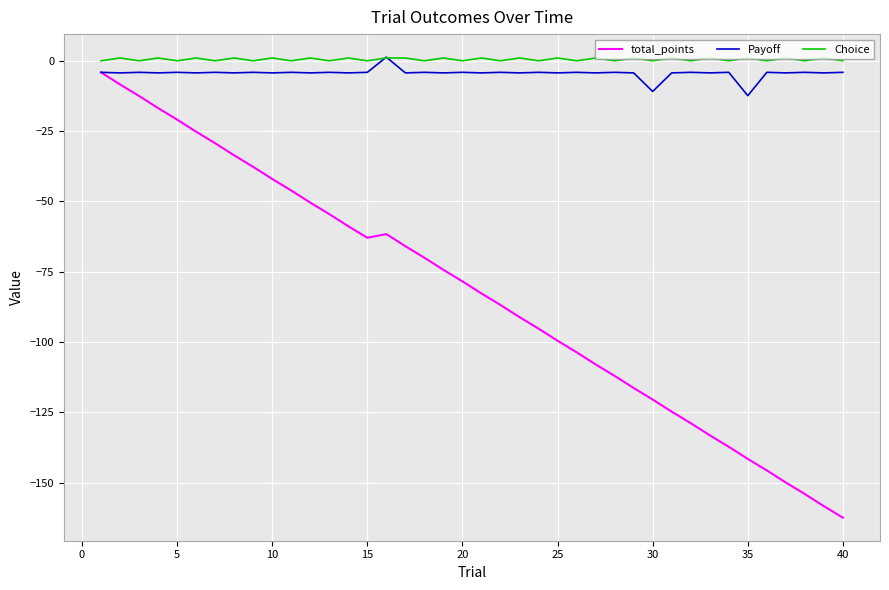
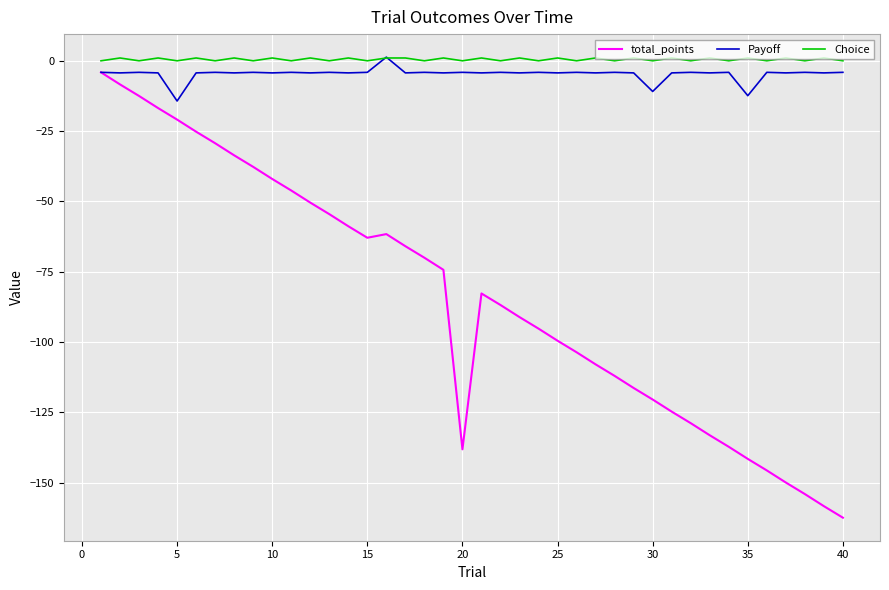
  {
    "total_points": {
      "5": -21,
      "10": -42,
      "15": -63,
-     "20": -78,
+     "20": -138,
      "25": -100,
      "30": -120,
      "35": -142,
      "40": -162
    },
    "Payoff": {
-     "5": -4,
+     "5": -14,
      "10": -4,
      "15": -4,
      "20": -4,
      "25": -4,
      "30": -11,
      "35": -12,
      "40": -4
    },
    "Choice": {
      "5": 0,
      "10": 1,
      "15": 0,
      "20": 0,
      "25": 1,
      "30": 0,
      "40": 0
    }
  }
